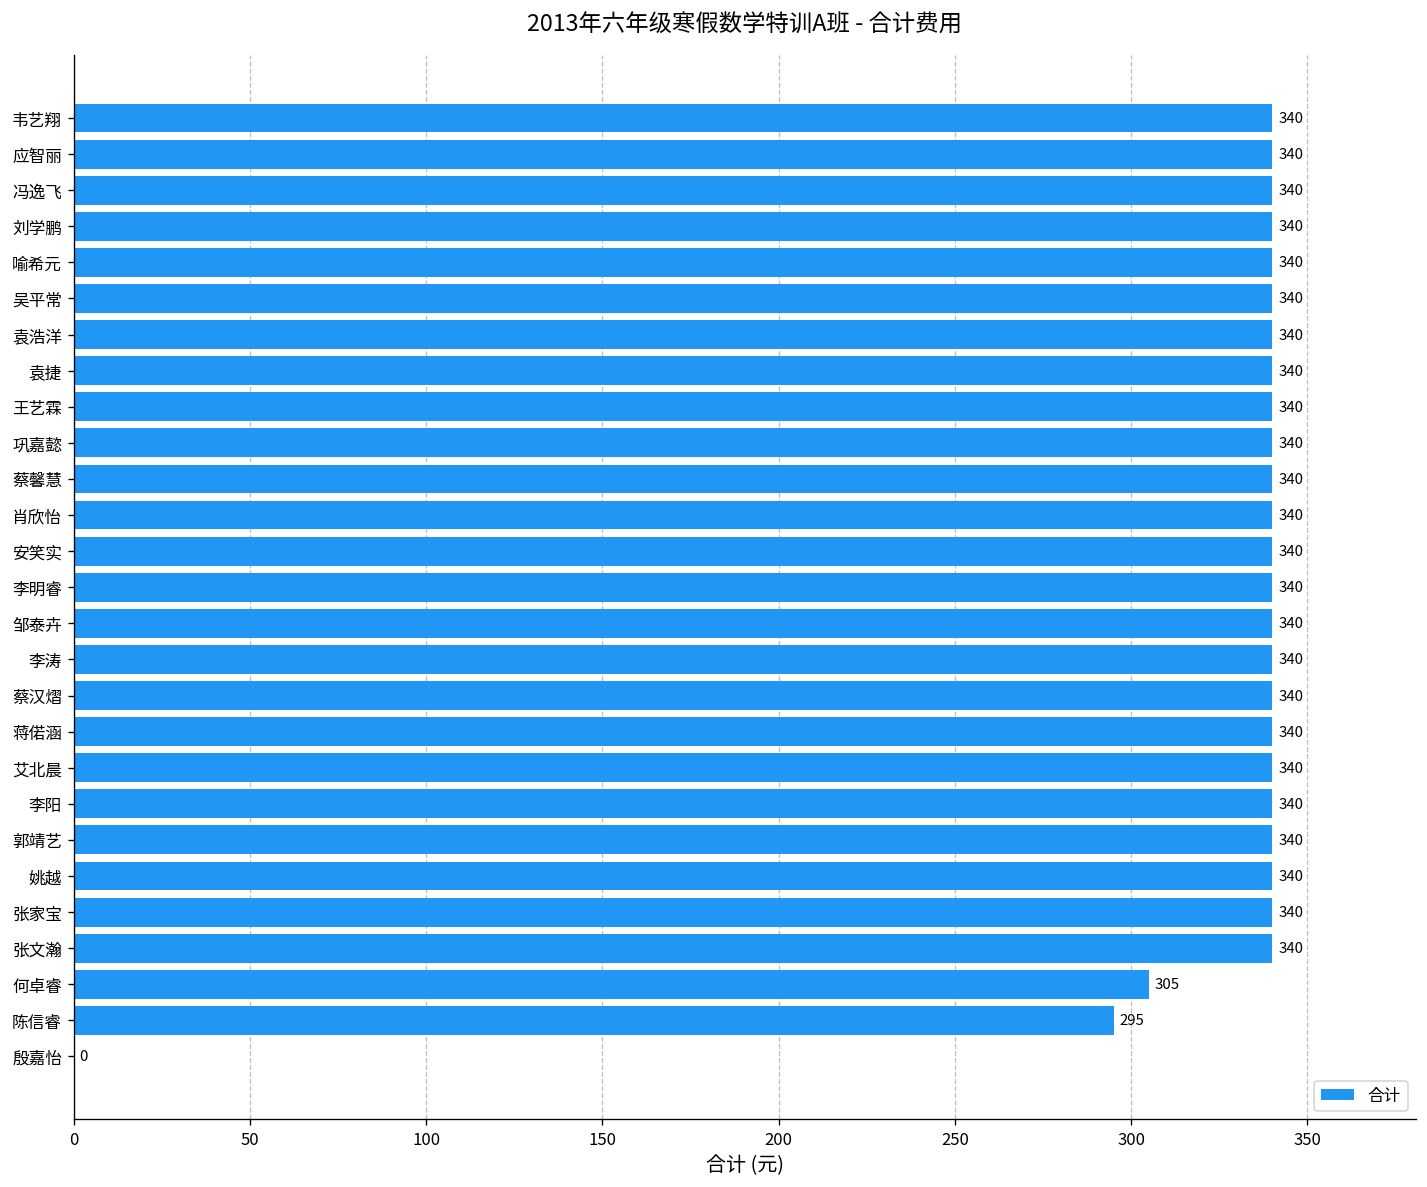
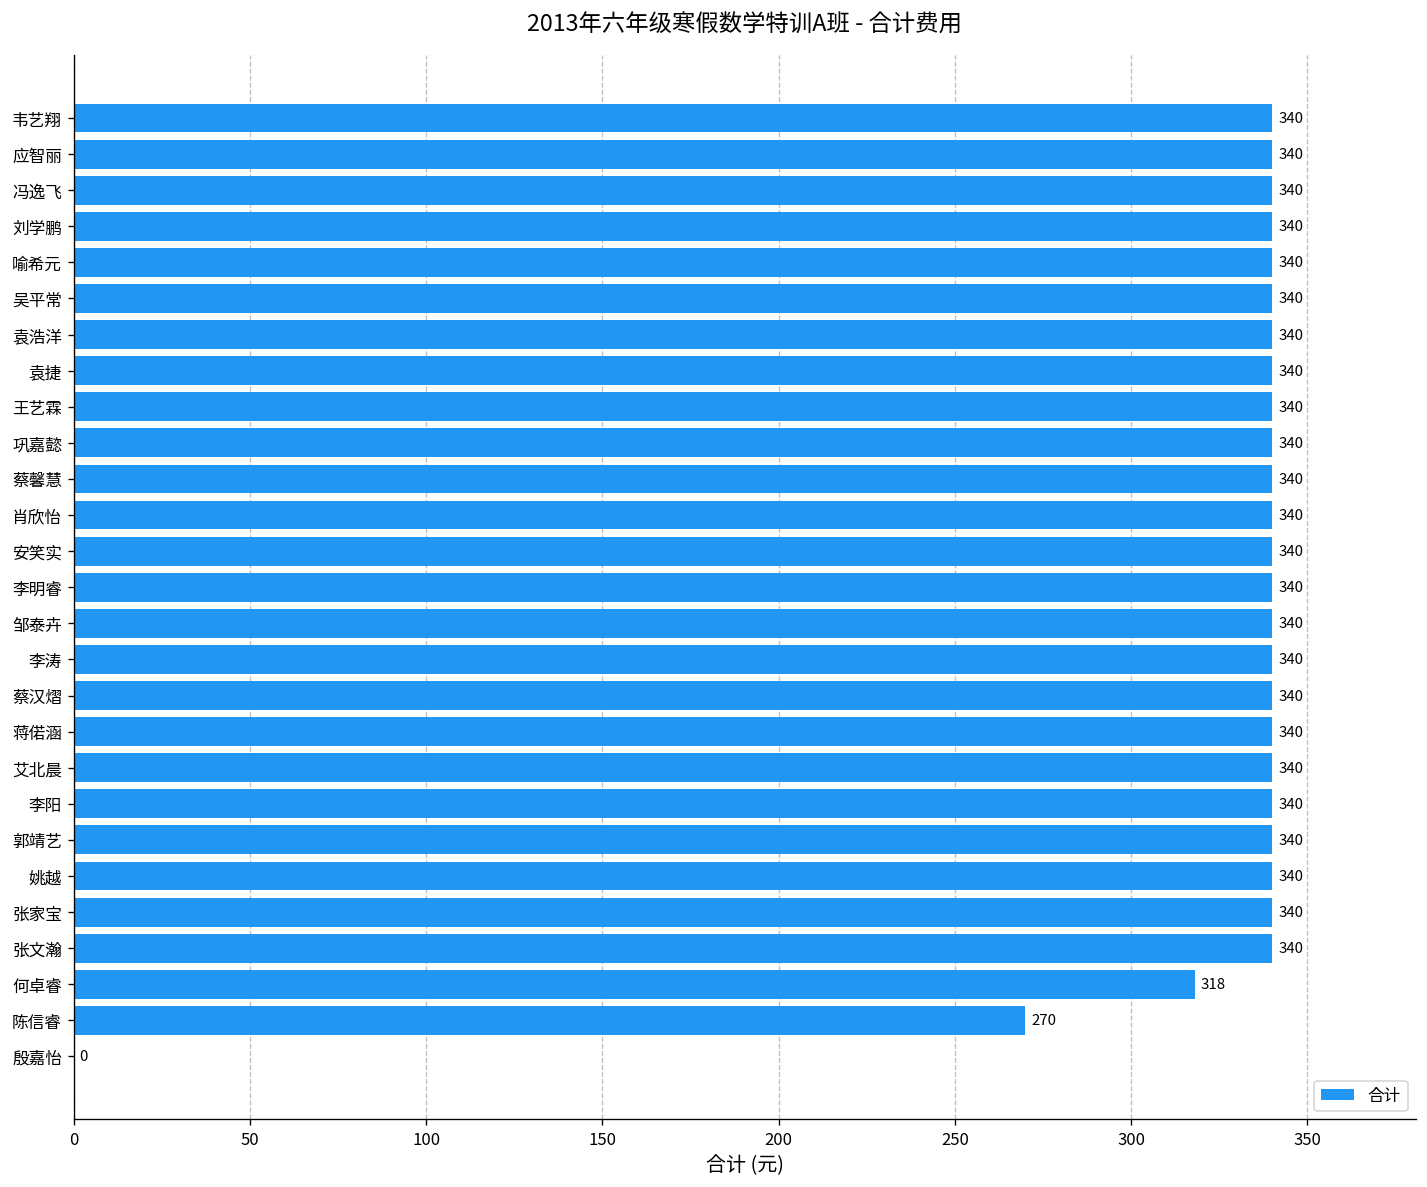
  {
    "韦艺翔": 340,
    "应智丽": 340,
    "冯逸飞": 340,
    "刘学鹏": 340,
    "喻希元": 340,
    "吴平常": 340,
    "袁浩洋": 340,
    "袁捷": 340,
    "王艺霖": 340,
    "巩嘉懿": 340,
    "蔡馨慧": 340,
    "肖欣怡": 340,
    "安笑实": 340,
    "李明睿": 340,
    "邹泰卉": 340,
    "李涛": 340,
    "蔡汉熠": 340,
    "蒋偌涵": 340,
    "艾北晨": 340,
    "李阳": 340,
    "郭靖艺": 340,
    "姚越": 340,
    "张家宝": 340,
    "张文瀚": 340,
-   "何卓睿": 305,
-   "陈信睿": 295,
+   "何卓睿": 318,
+   "陈信睿": 270,
    "殷嘉怡": 0
  }
